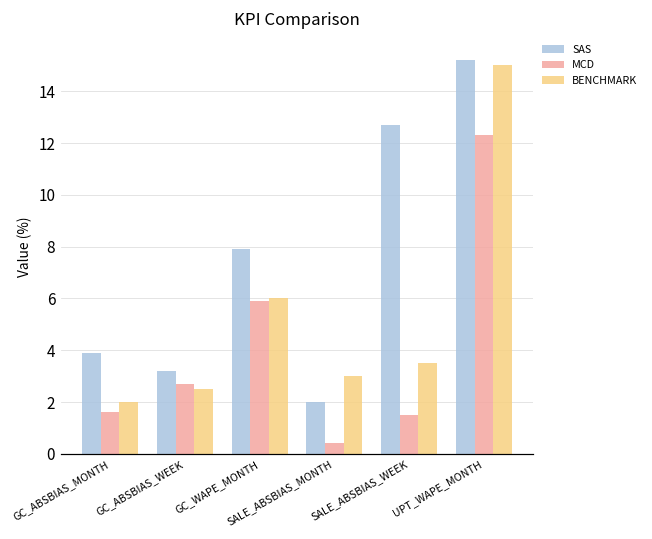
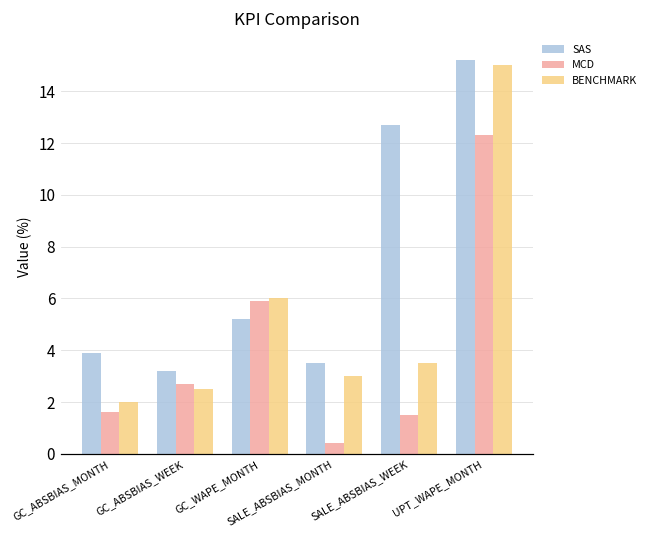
  {
    "SAS": {
      "GC_ABSBIAS_MONTH": 3.9,
      "GC_ABSBIAS_WEEK": 3.2,
-     "GC_WAPE_MONTH": 7.9,
-     "SALE_ABSBIAS_MONTH": 2.0,
+     "GC_WAPE_MONTH": 5.2,
+     "SALE_ABSBIAS_MONTH": 3.5,
      "SALE_ABSBIAS_WEEK": 12.7,
      "UPT_WAPE_MONTH": 15.2
    }
  }
